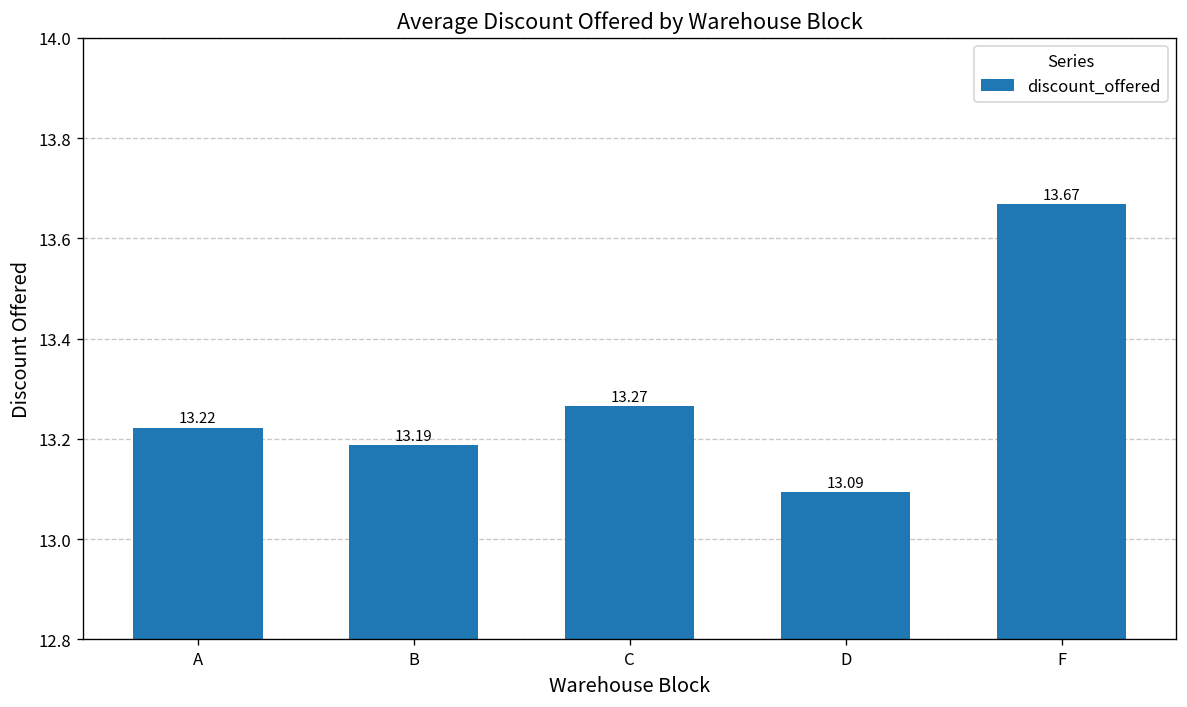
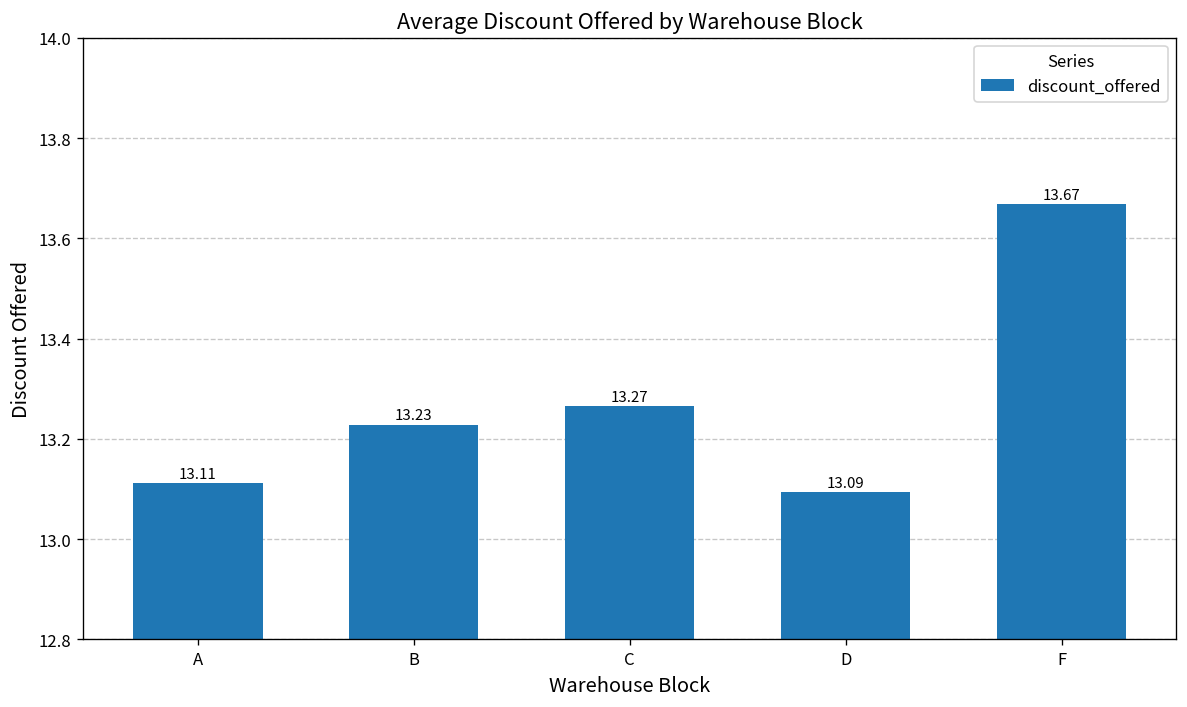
  {
-   "A": 13.22,
-   "B": 13.19,
+   "A": 13.11,
+   "B": 13.23,
    "C": 13.27,
    "D": 13.09,
    "F": 13.67
  }
